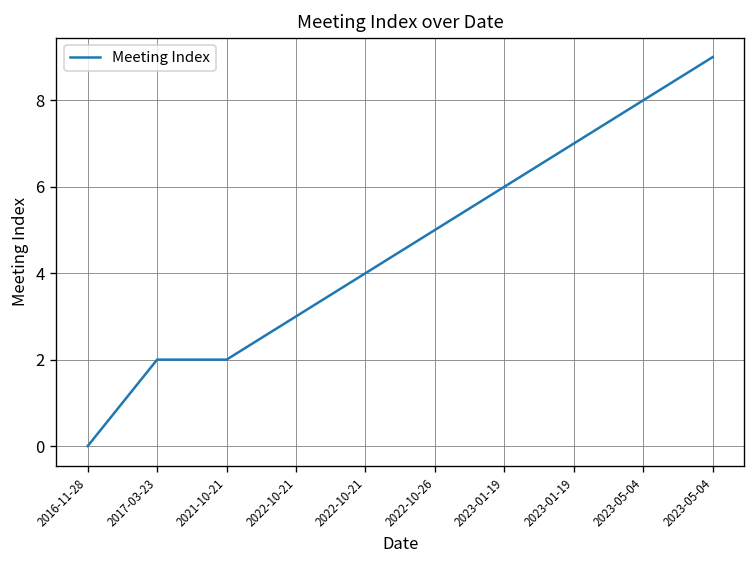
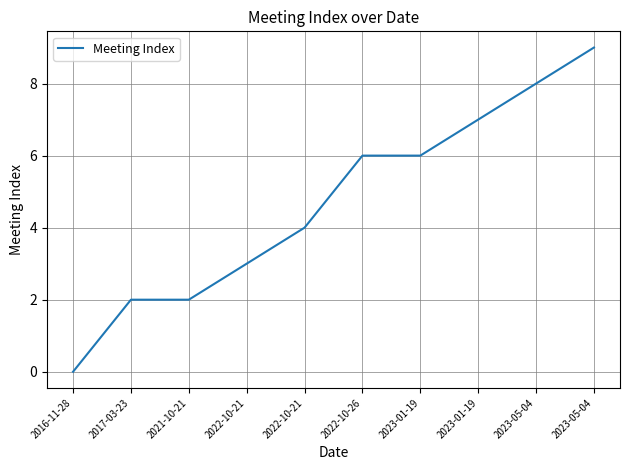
  {
    "2016-11-28": 0,
    "2017-03-23": 2,
    "2021-10-21": 2,
-   "2022-10-26": 5
+   "2022-10-26": 6
  }
